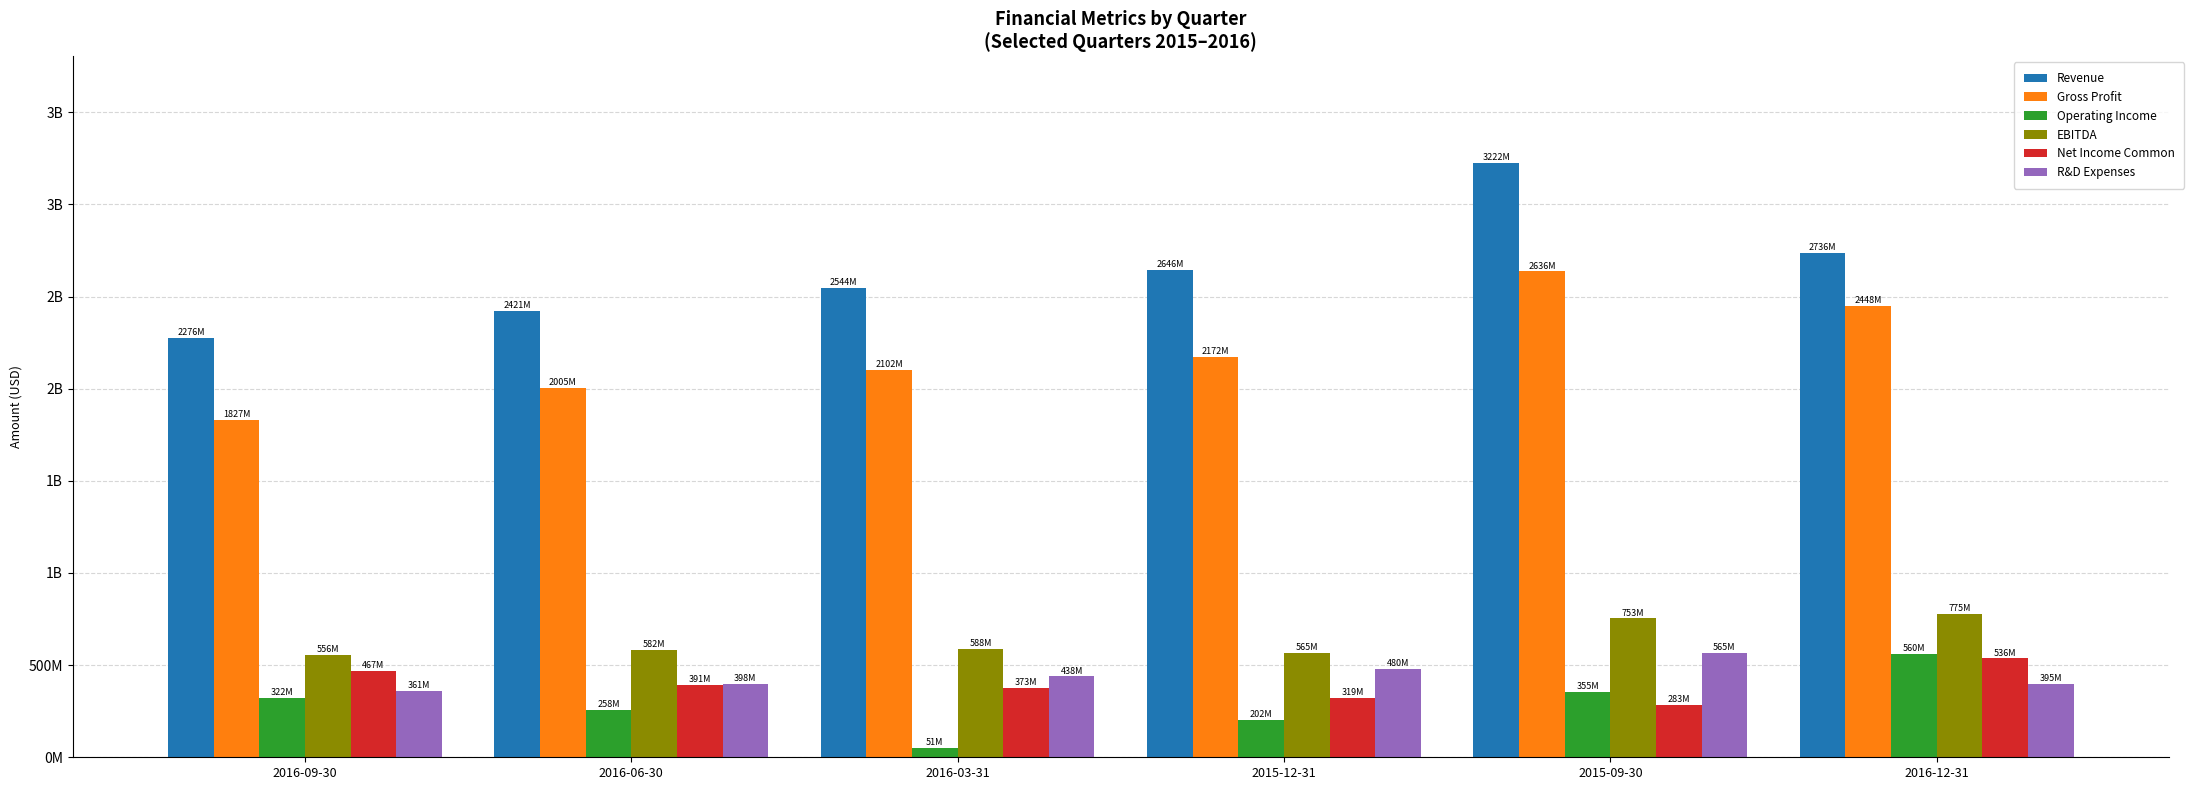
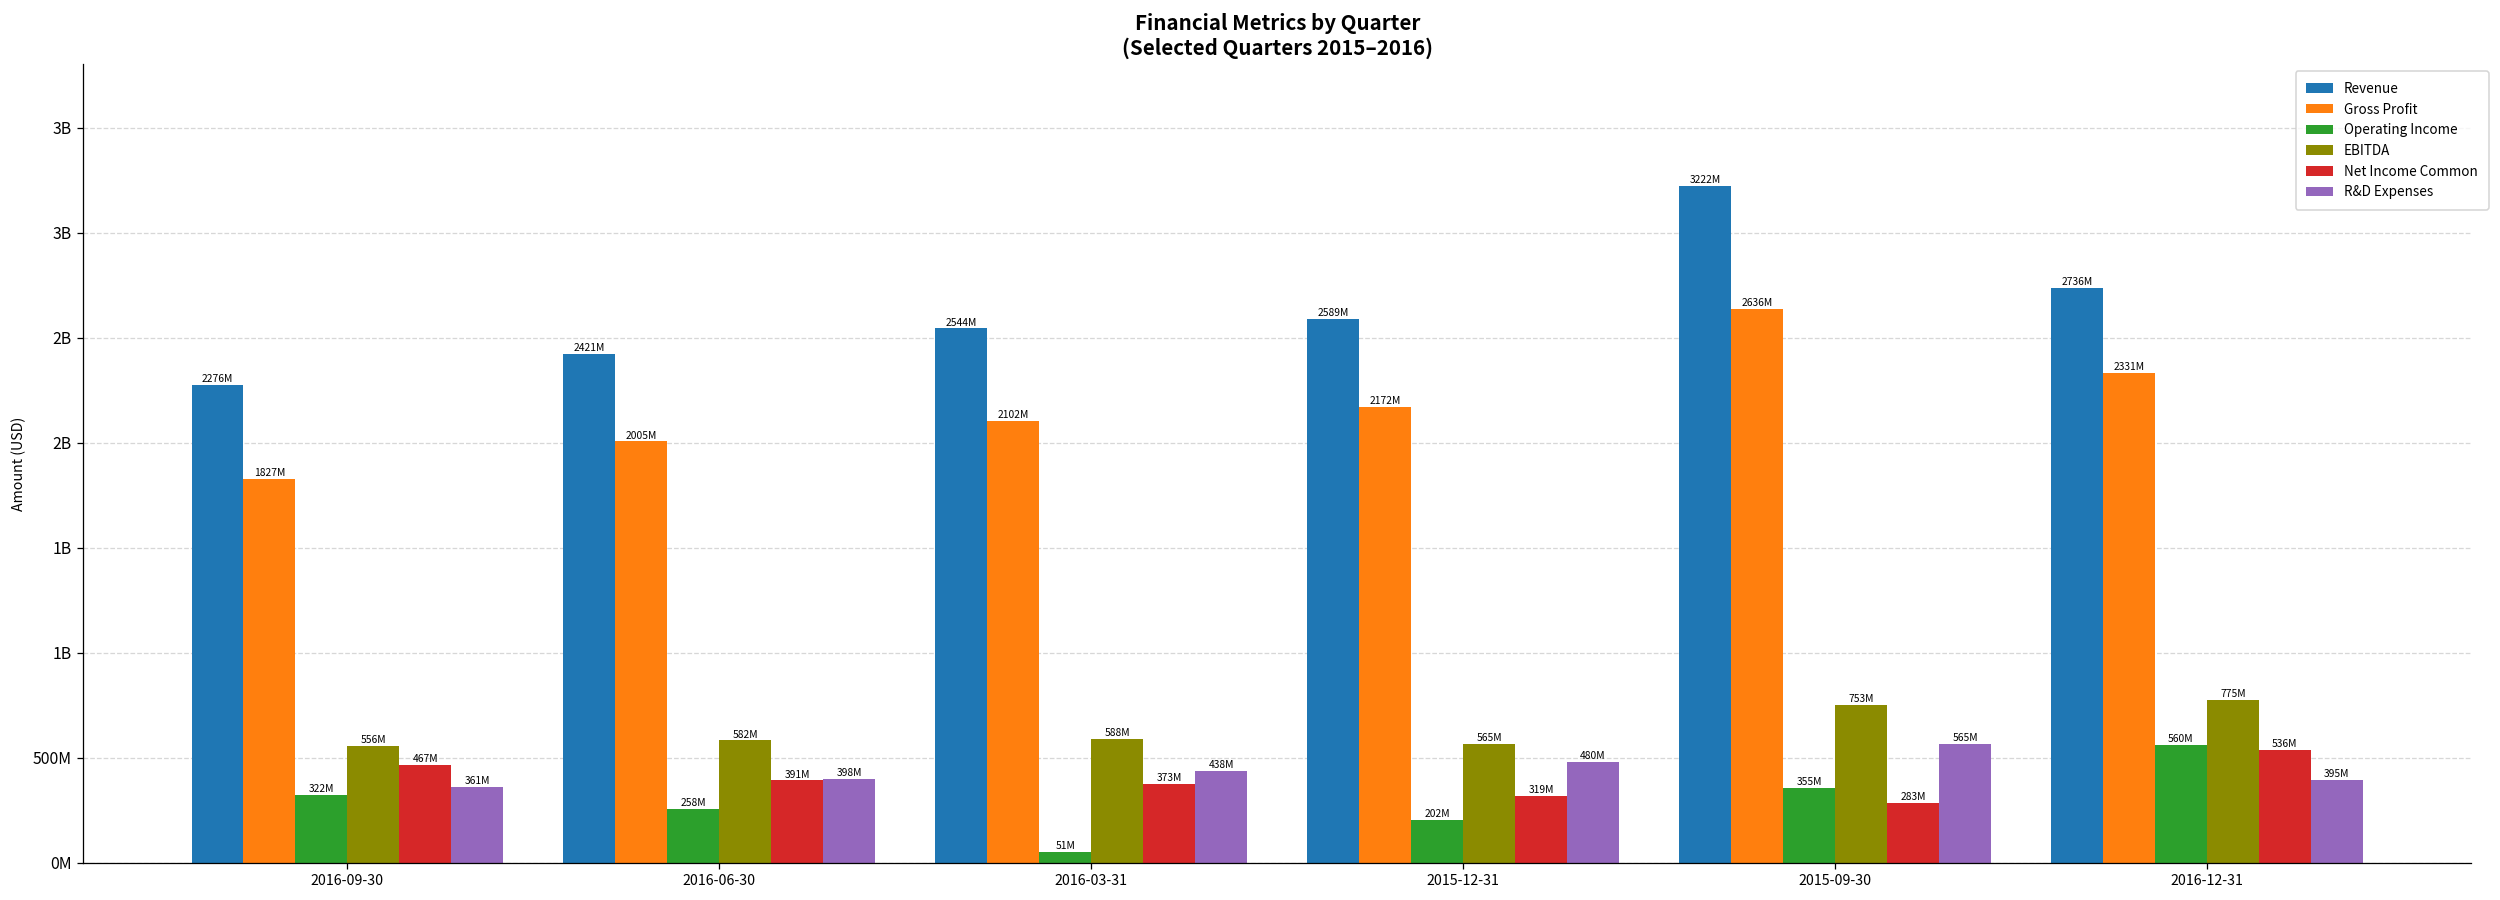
  {
    "Revenue": {
      "2016-06-30": "2421M",
      "2016-03-31": "2544M",
-     "2015-12-31": "2646M",
+     "2015-12-31": "2589M",
      "2015-09-30": "3222M",
      "2016-12-31": "2736M"
    },
    "Gross Profit": {
      "2015-12-31": "2172M",
      "2015-09-30": "2636M",
-     "2016-12-31": "2448M"
+     "2016-12-31": "2331M"
    },
    "Operating Income": {
      "2016-06-30": "258M",
      "2016-03-31": "51M",
      "2015-09-30": "355M",
      "2016-12-31": "560M"
    },
    "EBITDA": {
      "2016-09-30": "556M",
      "2015-09-30": "753M"
    },
    "Net Income Common": {
      "2015-12-31": "319M",
      "2015-09-30": "283M",
      "2016-12-31": "536M"
    },
    "R&D Expenses": {
      "2016-12-31": "395M"
    }
  }
